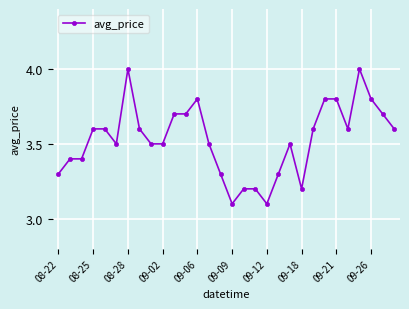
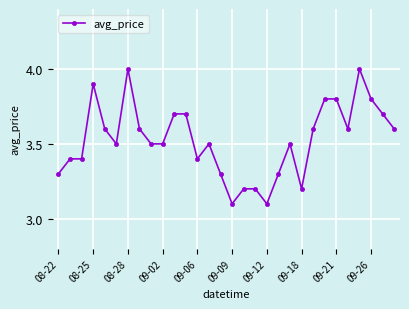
  {
    "08-22": 3.3,
-   "08-25": 3.6,
+   "08-25": 3.9,
    "08-28": 4.0,
    "09-02": 3.5,
-   "09-06": 3.8,
+   "09-06": 3.4,
    "09-09": 3.1,
    "09-12": 3.1,
    "09-18": 3.2,
    "09-21": 3.8,
    "09-26": 3.8
  }
